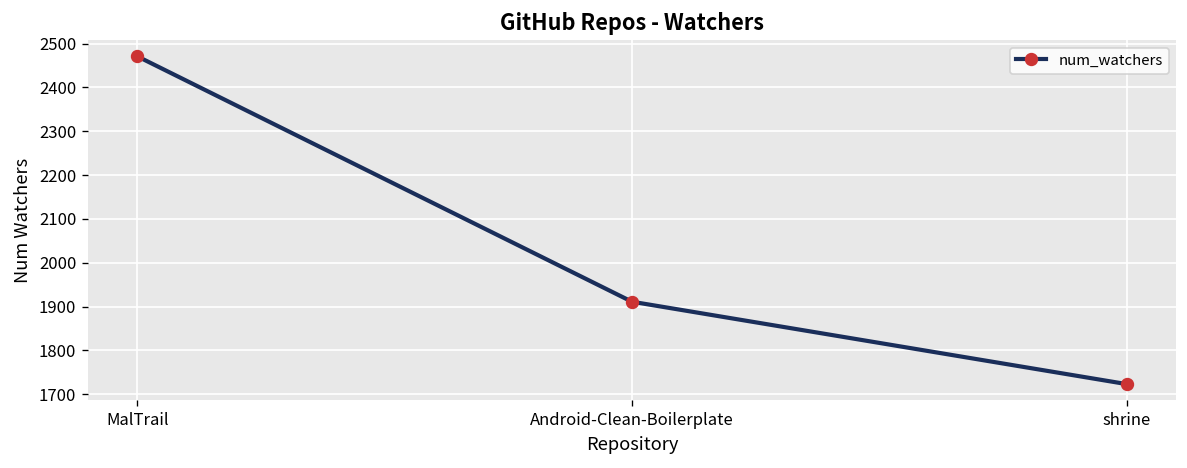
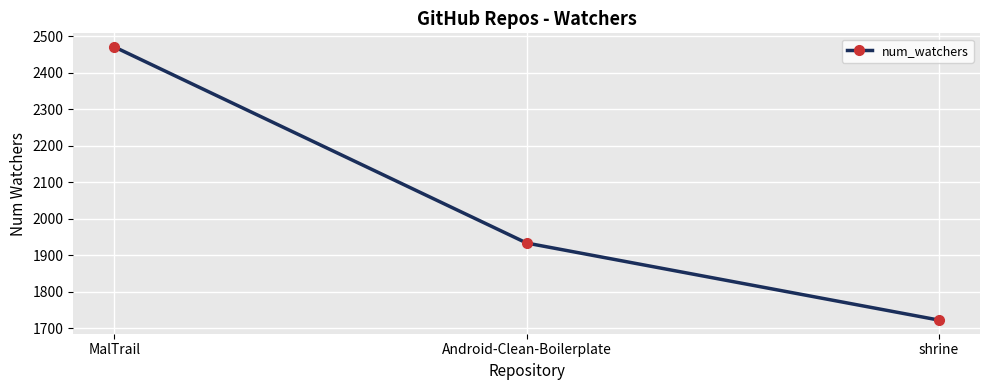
  {
    "MalTrail": 2470,
-   "Android-Clean-Boilerplate": 1910,
+   "Android-Clean-Boilerplate": 1930,
    "shrine": 1720
  }
